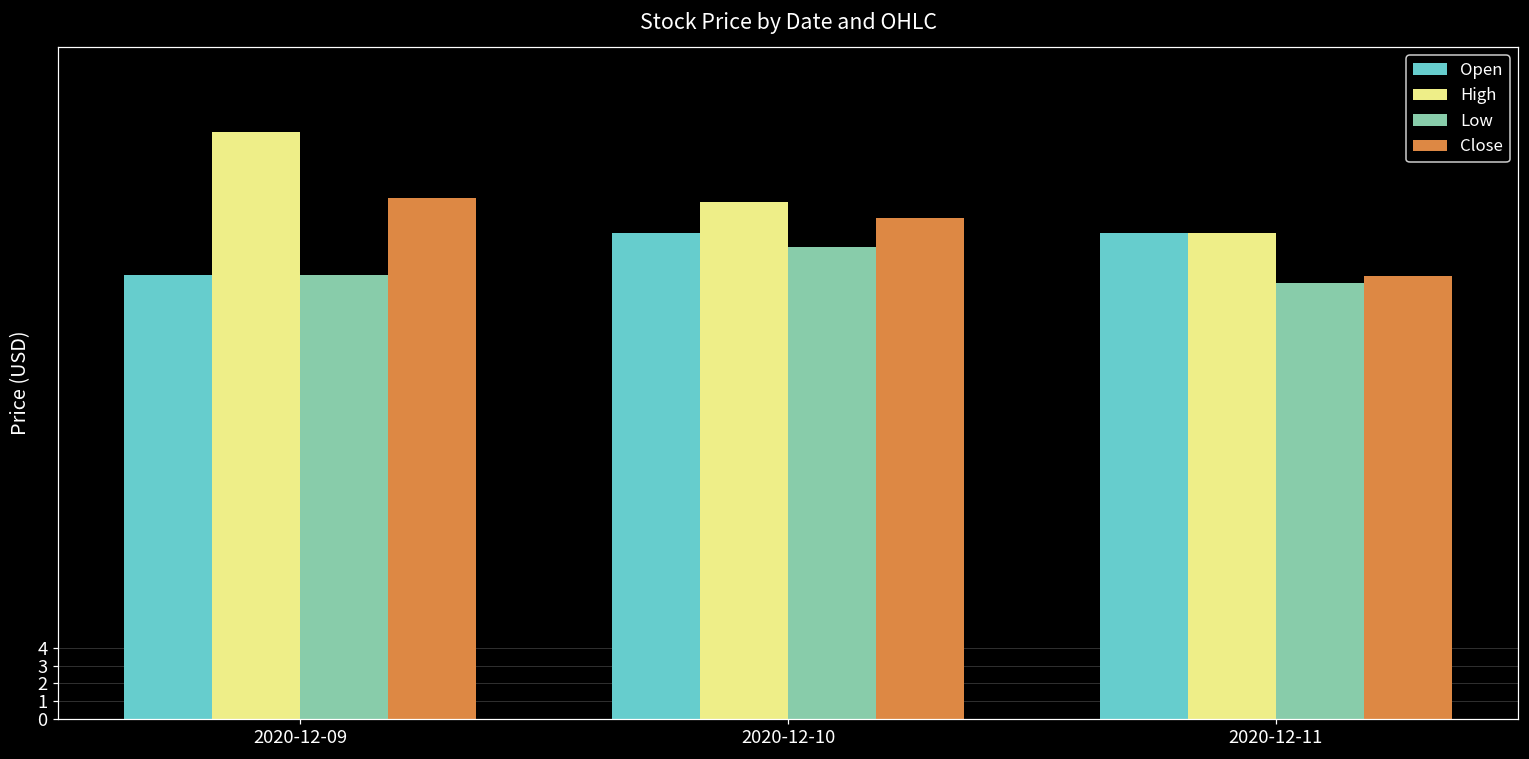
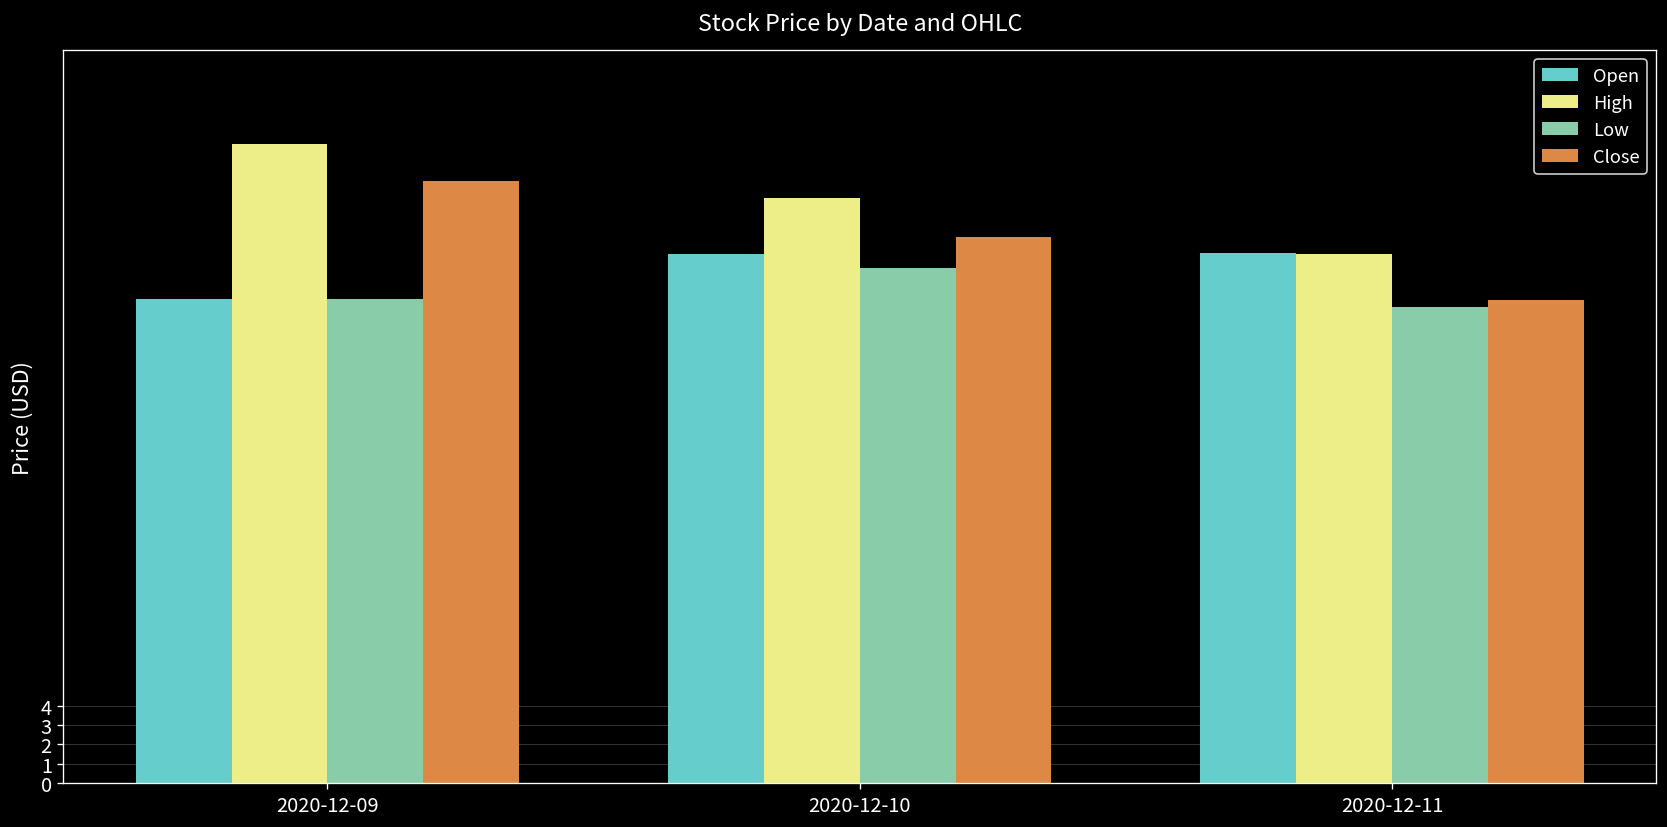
  {
    "High": {
      "2020-12-09": 33.2,
-     "2020-12-10": 29.2,
+     "2020-12-10": 30.3,
      "2020-12-11": 27.5
    },
    "Close": {
-     "2020-12-09": 29.5,
+     "2020-12-09": 31.2,
      "2020-12-10": 28.3,
      "2020-12-11": 25.0
    }
  }
